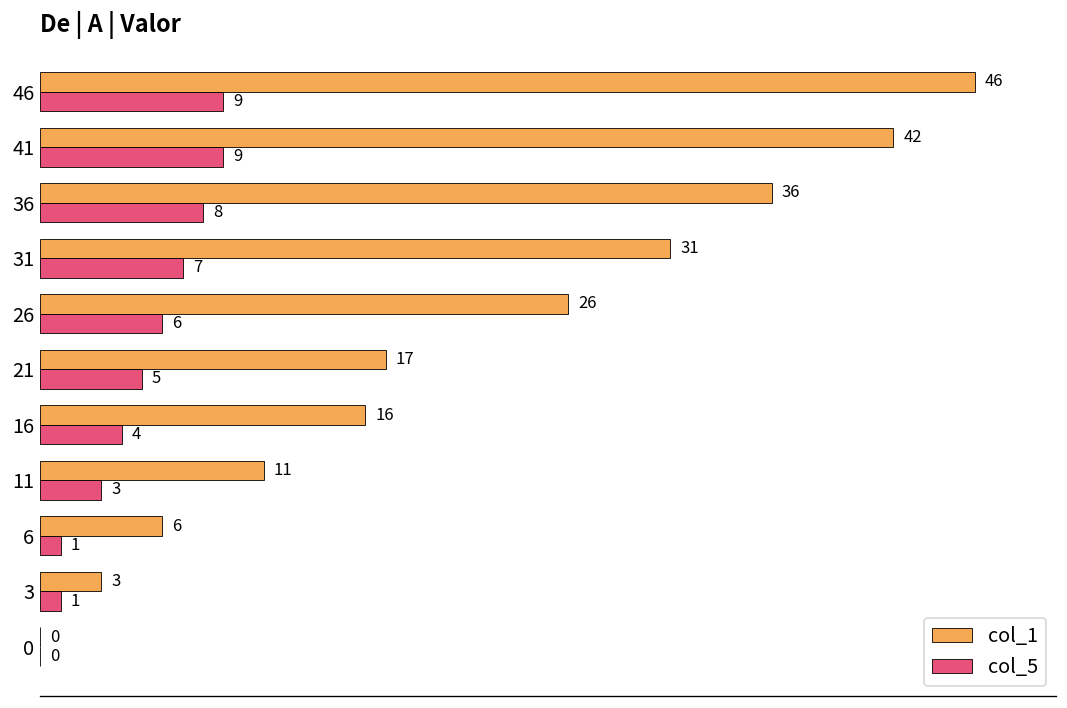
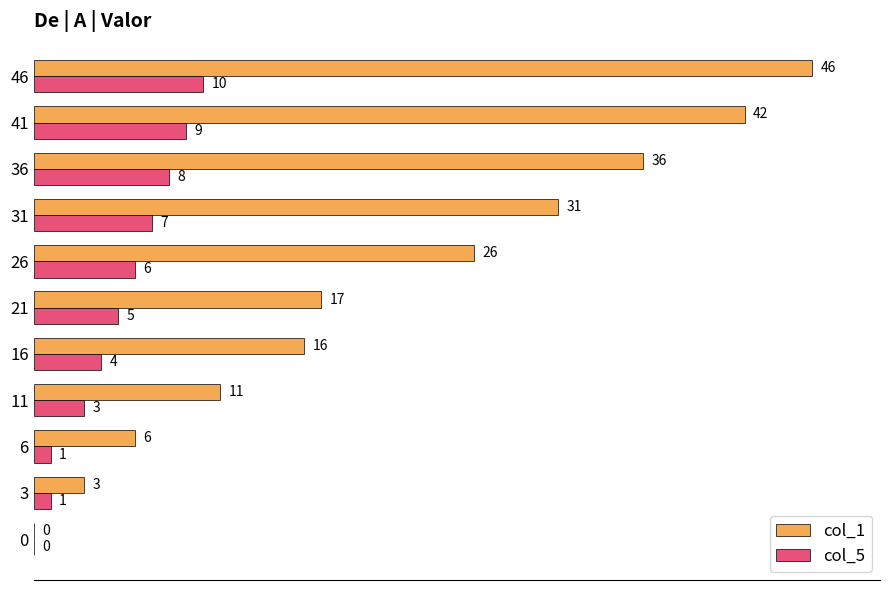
  {
    "col_1": {
      "46": 46,
      "41": 42,
      "36": 36,
      "31": 31,
      "26": 26,
      "21": 17,
      "16": 16,
      "11": 11,
      "6": 6,
      "3": 3,
      "0": 0
    },
    "col_5": {
-     "46": 9,
+     "46": 10,
      "41": 9,
      "36": 8,
      "31": 7,
      "26": 6,
      "21": 5,
      "16": 4,
      "11": 3,
      "6": 1,
      "3": 1,
      "0": 0
    }
  }
